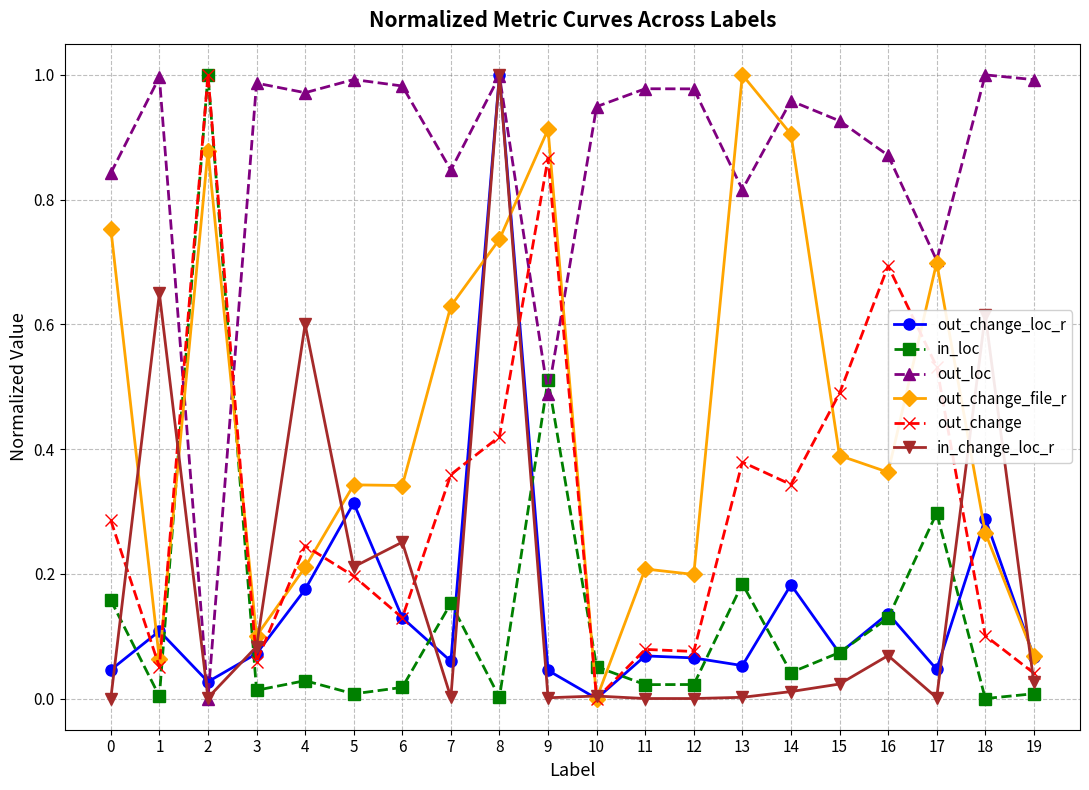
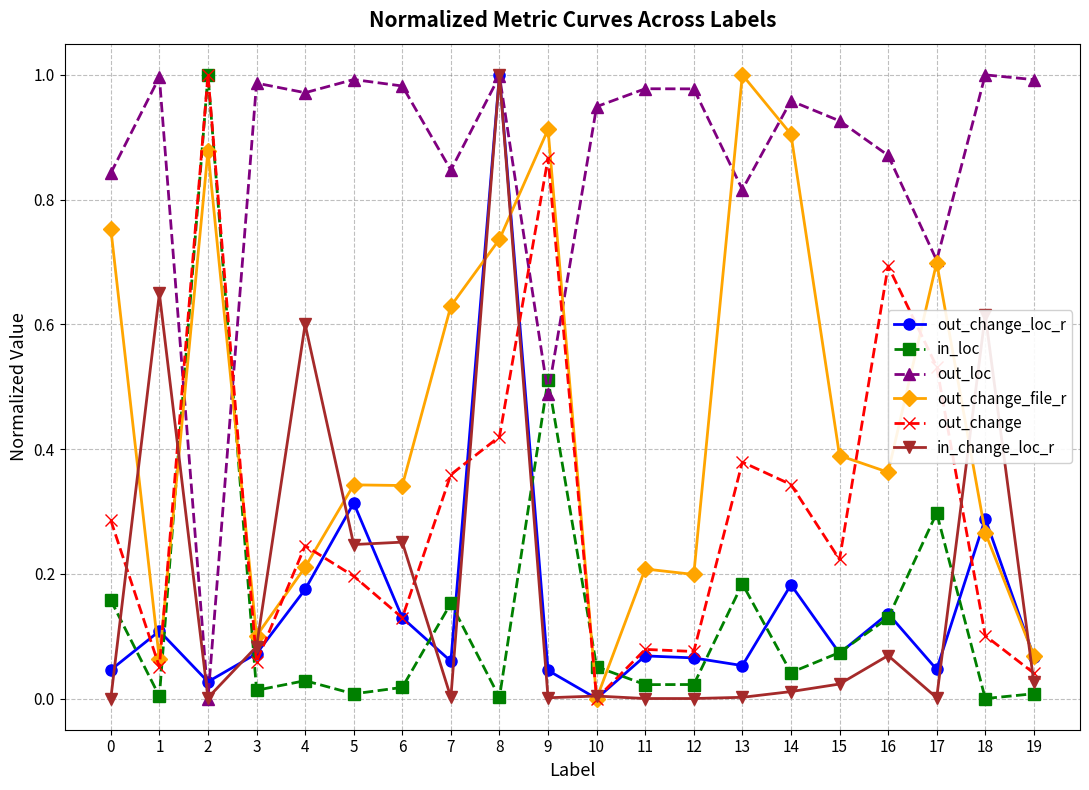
  {
    "out_change_loc_r": {
      "0": 0.05,
      "1": 0.11,
      "2": 0.03,
      "3": 0.07,
      "4": 0.18,
      "5": 0.31,
      "7": 0.06,
      "9": 0.05,
      "11": 0.07,
      "12": 0.07,
      "13": 0.05,
      "14": 0.18,
      "16": 0.14,
      "17": 0.05,
      "18": 0.29
    },
    "in_loc": {
      "0": 0.16,
      "1": 0.00,
      "3": 0.01,
      "4": 0.03,
      "5": 0.01,
      "6": 0.02,
      "7": 0.15,
      "8": 0.00,
      "9": 0.51,
      "10": 0.05,
      "11": 0.02,
      "12": 0.02,
      "13": 0.18,
      "14": 0.04,
      "16": 0.13,
      "17": 0.30,
      "18": 0.00,
      "19": 0.01
    },
    "out_loc": {
      "0": 0.84,
      "1": 1.00,
      "3": 0.99,
      "4": 0.97,
      "5": 0.99,
      "6": 0.98,
      "7": 0.85,
      "9": 0.49,
      "10": 0.95,
      "11": 0.98,
      "12": 0.98,
      "13": 0.82,
      "14": 0.96,
      "15": 0.93,
      "16": 0.87,
      "18": 1.00,
      "19": 0.99
    },
    "out_change_file_r": {
      "0": 0.75,
      "1": 0.06,
      "2": 0.88,
      "3": 0.10,
      "4": 0.21,
      "5": 0.34,
      "6": 0.34,
      "7": 0.63,
      "8": 0.74,
      "9": 0.91,
      "11": 0.21,
      "12": 0.20,
      "13": 1.00,
      "14": 0.90,
      "15": 0.39,
      "16": 0.36,
      "18": 0.27
    },
    "out_change": {
      "0": 0.29,
      "1": 0.05,
      "3": 0.06,
      "4": 0.24,
      "5": 0.20,
      "7": 0.36,
      "8": 0.42,
      "9": 0.87,
      "11": 0.08,
      "12": 0.08,
      "13": 0.38,
      "14": 0.34,
-     "15": 0.49,
+     "15": 0.22,
      "16": 0.69,
      "18": 0.10,
      "19": 0.04
    },
    "in_change_loc_r": {
      "0": 0.00,
      "1": 0.65,
      "3": 0.08,
      "4": 0.60,
-     "5": 0.21,
+     "5": 0.25,
      "6": 0.25,
      "7": 0.00,
      "9": 0.00,
      "11": 0.00,
      "12": 0.00,
      "13": 0.00,
      "14": 0.01,
      "15": 0.02,
      "16": 0.07,
      "17": 0.00,
      "19": 0.03
    }
  }
